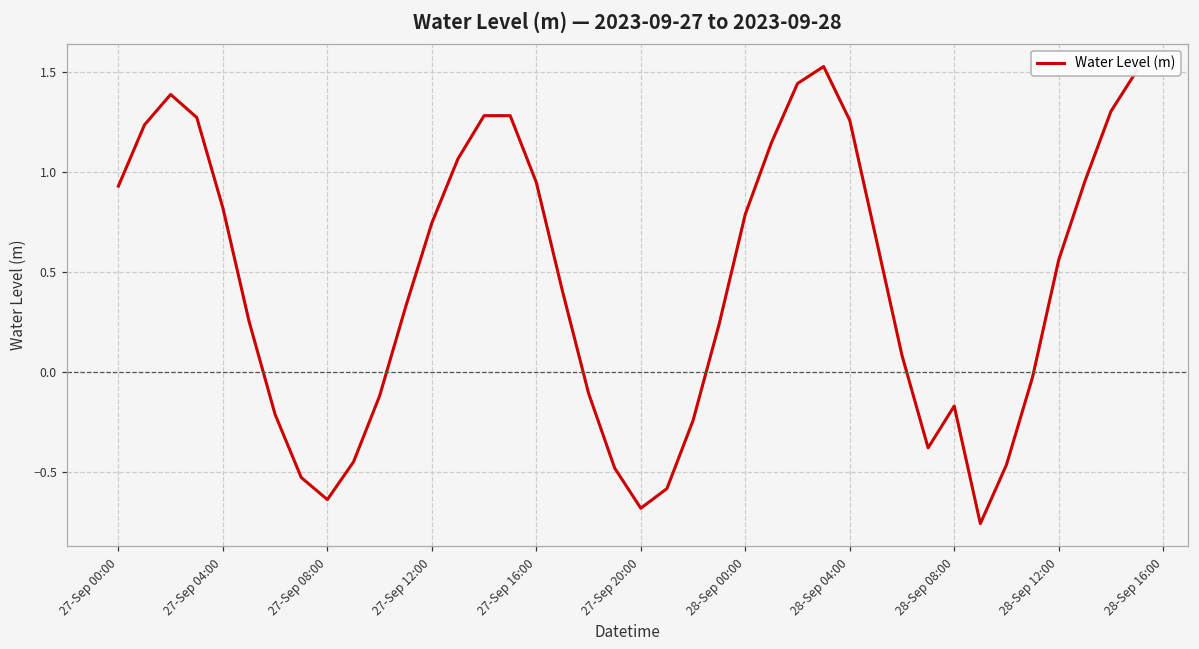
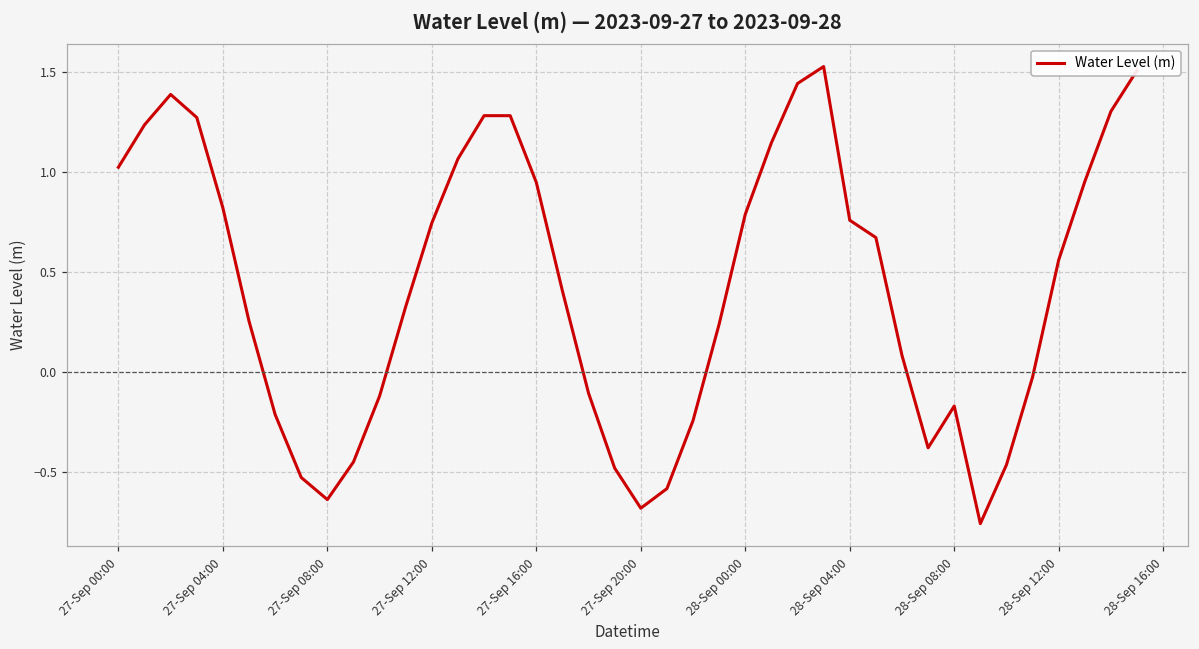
  {
-   "27-Sep 00:00": 0.93,
+   "27-Sep 00:00": 1.02,
    "27-Sep 04:00": 0.82,
    "27-Sep 08:00": -0.64,
    "27-Sep 12:00": 0.75,
    "27-Sep 16:00": 0.95,
    "27-Sep 20:00": -0.68,
    "28-Sep 00:00": 0.79,
-   "28-Sep 04:00": 1.26,
+   "28-Sep 04:00": 0.76,
    "28-Sep 08:00": -0.17,
    "28-Sep 12:00": 0.56
  }
